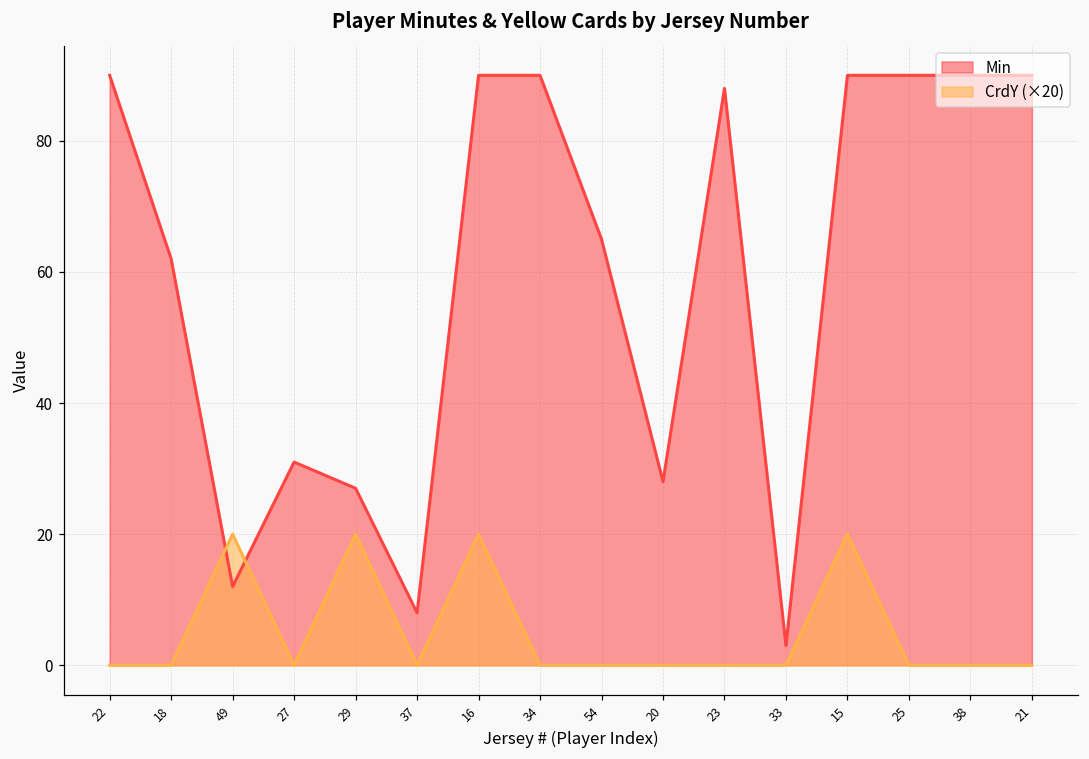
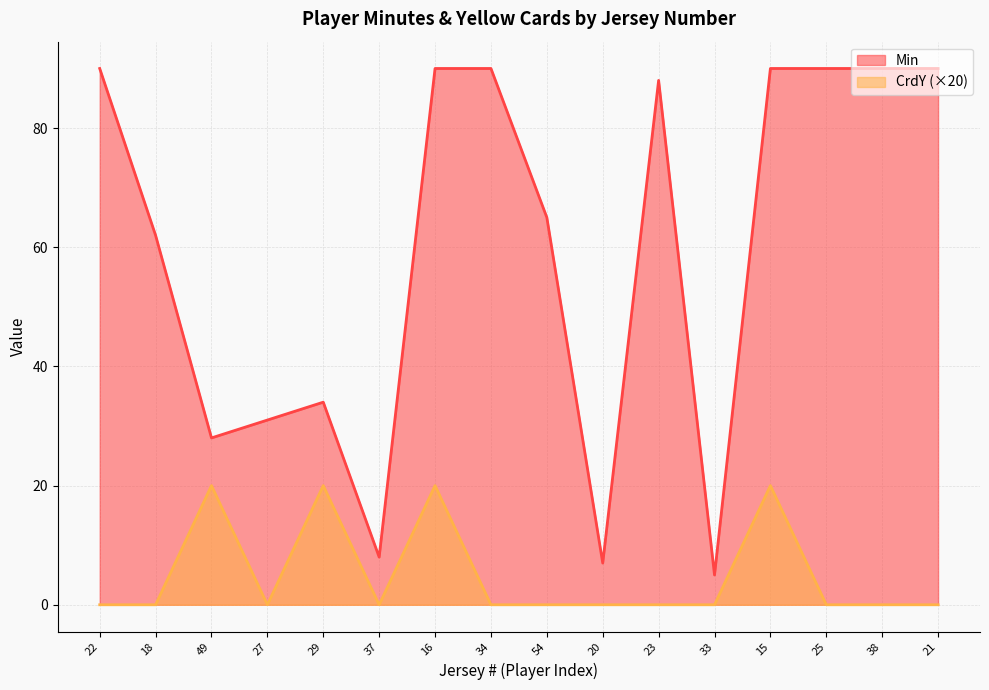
  {
    "Min": {
      "22": 90,
      "18": 62,
-     "49": 12,
+     "49": 28,
      "27": 31,
-     "29": 27,
+     "29": 34,
      "37": 8,
      "16": 90,
      "34": 90,
      "54": 65,
-     "20": 28,
+     "20": 7,
      "23": 88,
-     "33": 3,
+     "33": 5,
      "15": 90,
      "25": 90
    },
    "CrdY (×20)": {
      "22": 0,
      "18": 0,
      "49": 20,
      "27": 0,
      "29": 20,
      "37": 0,
      "16": 20,
      "34": 0,
      "54": 0,
      "20": 0,
      "23": 0,
      "33": 0,
      "15": 20,
      "25": 0,
      "38": 0,
      "21": 0
    }
  }
